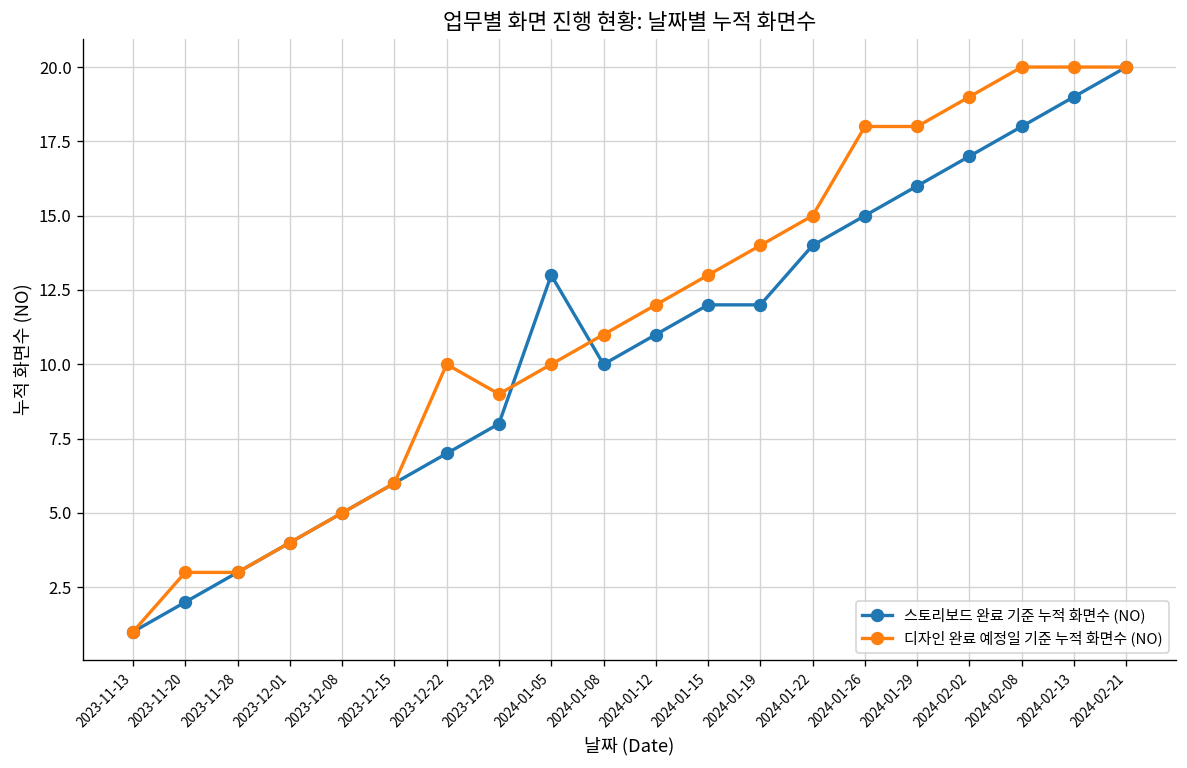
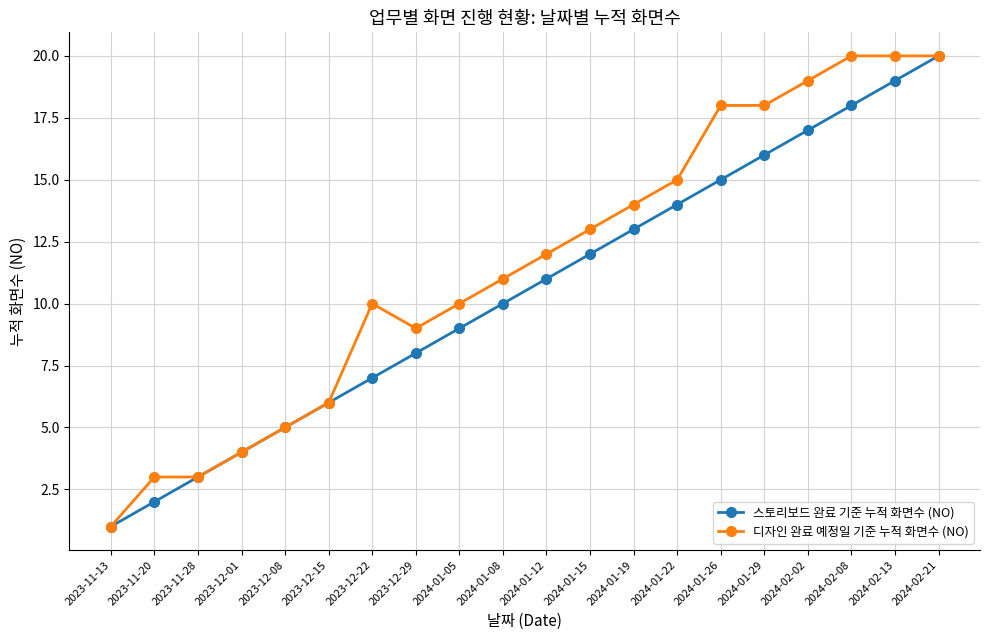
  {
    "스토리보드 완료 기준 누적 화면수 (NO)": {
      "2023-11-20": 2,
      "2023-12-22": 7,
      "2023-12-29": 8,
-     "2024-01-05": 13,
+     "2024-01-05": 9,
      "2024-01-08": 10,
      "2024-01-12": 11,
      "2024-01-15": 12,
-     "2024-01-19": 12,
+     "2024-01-19": 13,
      "2024-01-22": 14,
      "2024-01-26": 15,
      "2024-01-29": 16,
      "2024-02-02": 17,
      "2024-02-08": 18,
      "2024-02-13": 19
    },
    "디자인 완료 예정일 기준 누적 화면수 (NO)": {
      "2023-11-20": 3,
      "2023-12-22": 10,
      "2023-12-29": 9,
      "2024-01-05": 10,
      "2024-01-08": 11,
      "2024-01-12": 12,
      "2024-01-15": 13,
      "2024-01-19": 14,
      "2024-01-22": 15,
      "2024-01-26": 18,
      "2024-01-29": 18,
      "2024-02-02": 19,
      "2024-02-08": 20,
      "2024-02-13": 20
    }
  }
